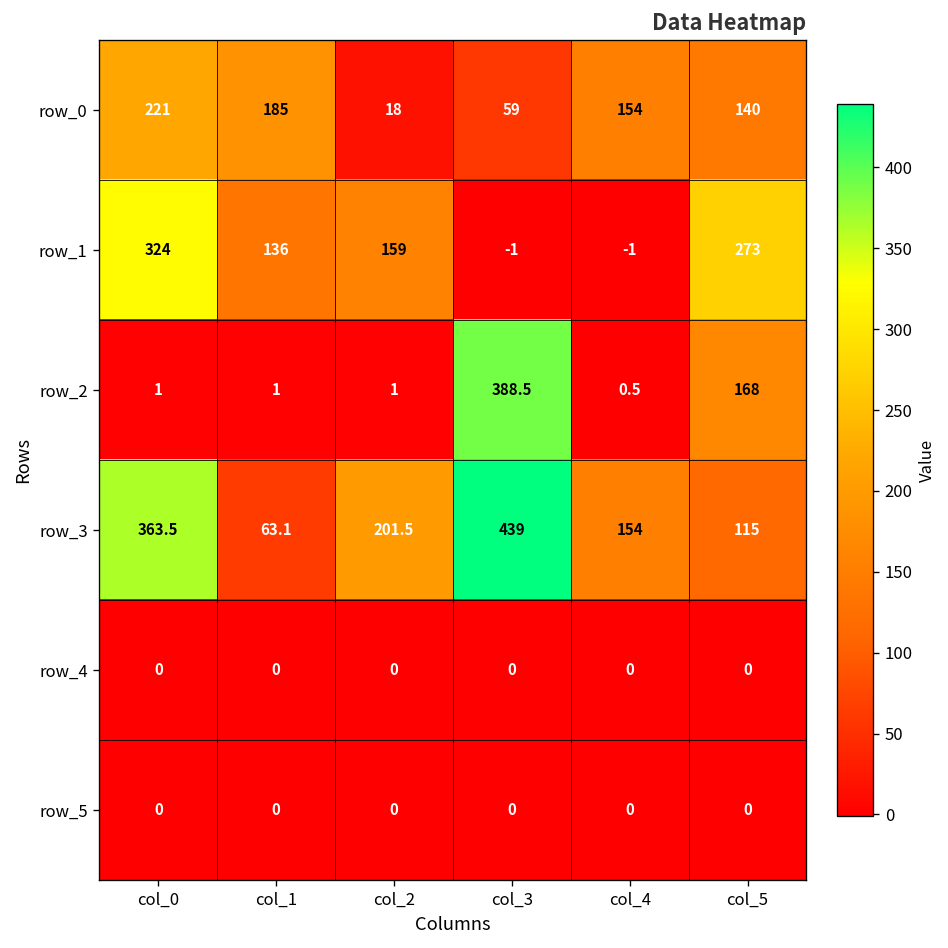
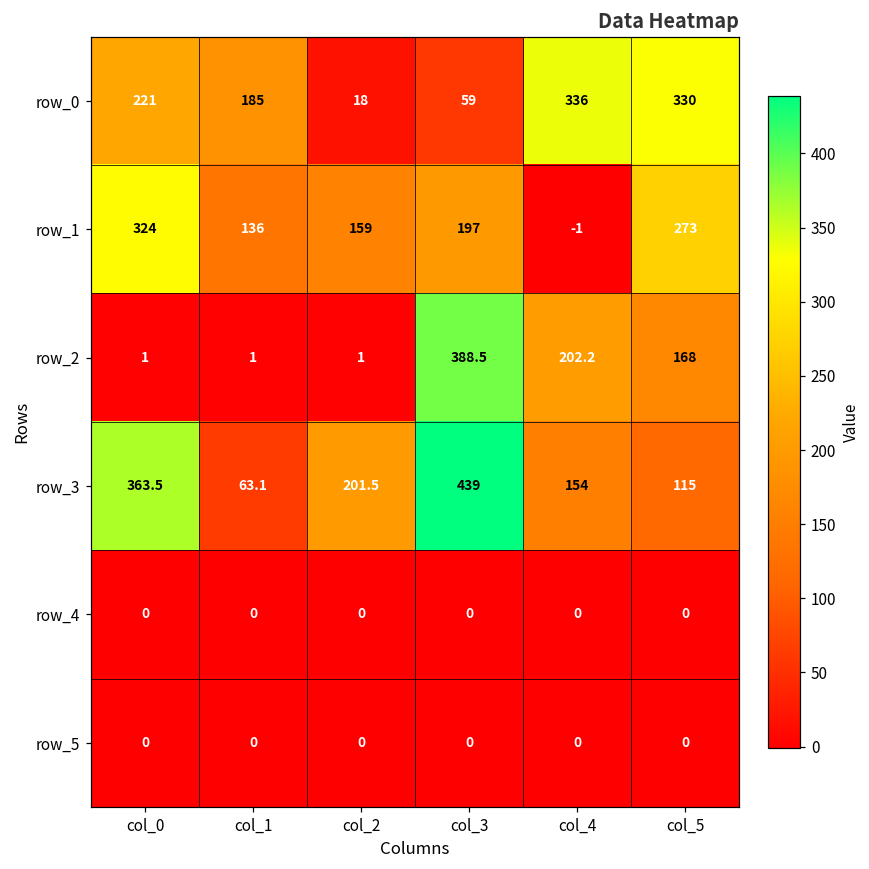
  {
    "row_0": {
      "col_0": 221,
      "col_1": 185,
      "col_2": 18,
      "col_3": 59,
-     "col_4": 154,
-     "col_5": 140
+     "col_4": 336,
+     "col_5": 330
    },
    "row_1": {
      "col_0": 324,
      "col_1": 136,
      "col_2": 159,
-     "col_3": -1,
+     "col_3": 197,
      "col_4": -1,
      "col_5": 273
    },
    "row_2": {
      "col_0": 1,
      "col_1": 1,
      "col_2": 1,
      "col_3": 388.5,
-     "col_4": 0.5,
+     "col_4": 202.2,
      "col_5": 168
    },
    "row_3": {
      "col_0": 363.5,
      "col_1": 63.1,
      "col_2": 201.5,
      "col_3": 439,
      "col_4": 154,
      "col_5": 115
    },
    "row_4": {
      "col_0": 0,
      "col_1": 0,
      "col_2": 0,
      "col_3": 0,
      "col_4": 0,
      "col_5": 0
    },
    "row_5": {
      "col_0": 0,
      "col_1": 0,
      "col_2": 0,
      "col_3": 0,
      "col_4": 0,
      "col_5": 0
    }
  }
